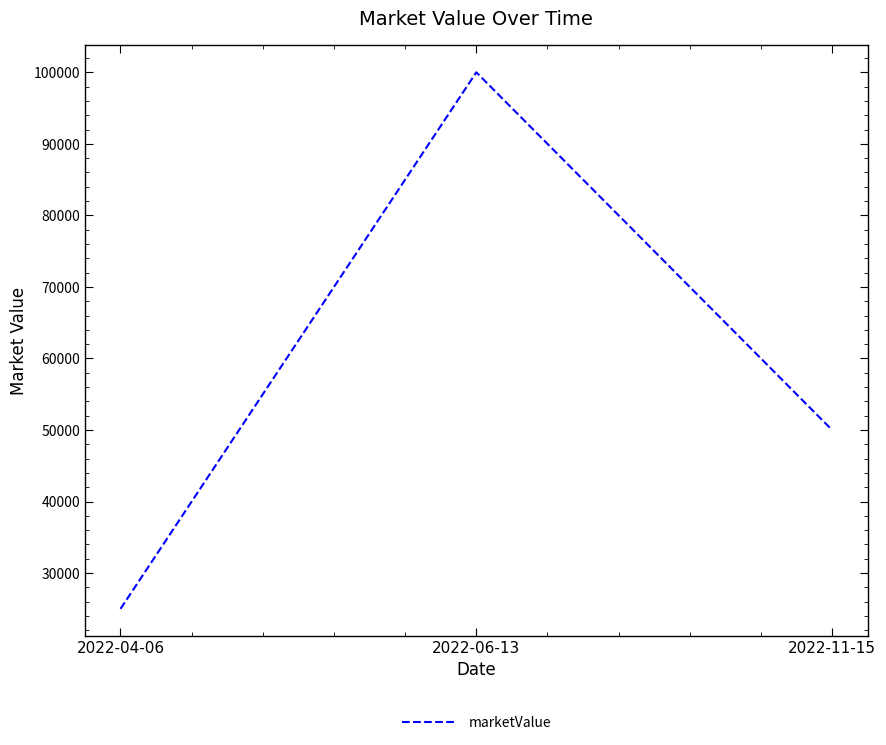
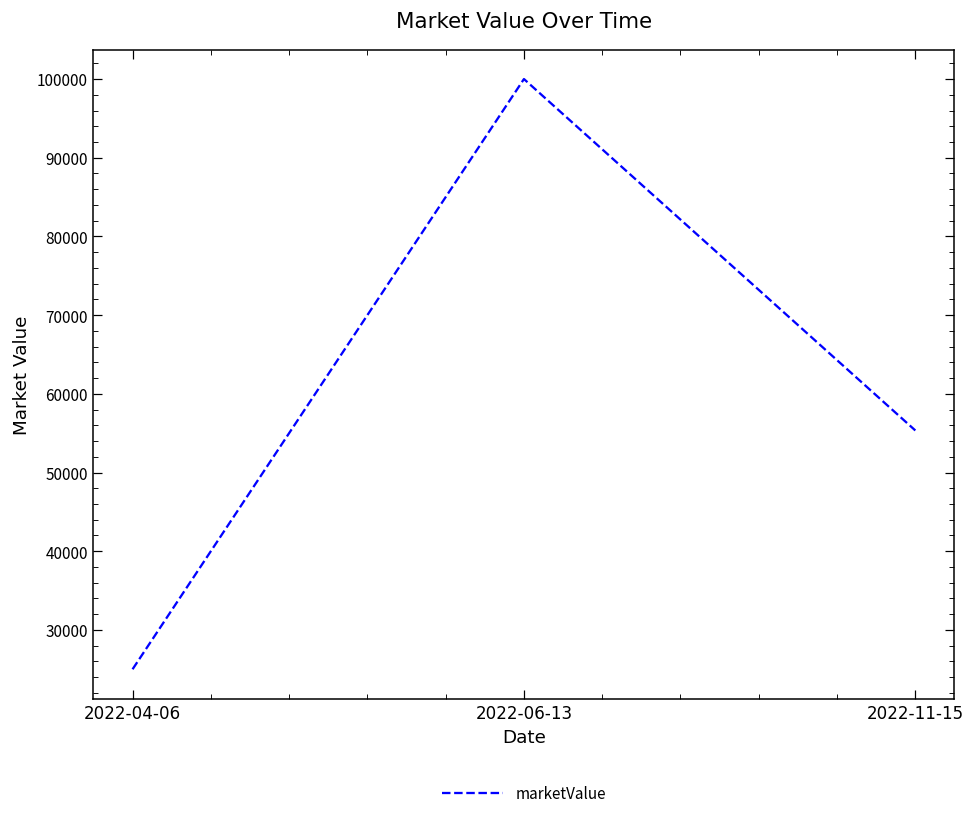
  {
    "2022-04-06": 25000,
    "2022-06-13": 100000,
-   "2022-11-15": 50000
+   "2022-11-15": 55000
  }
